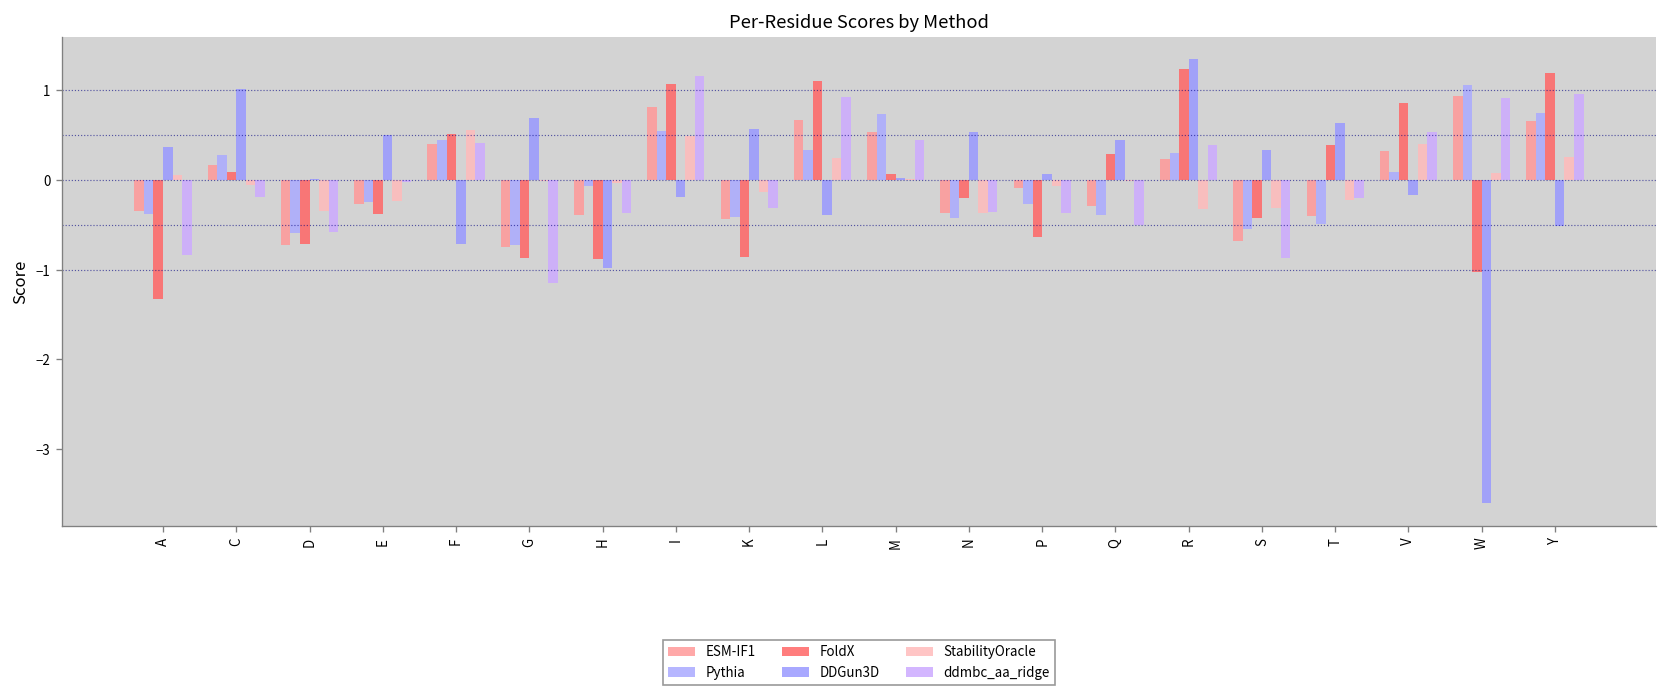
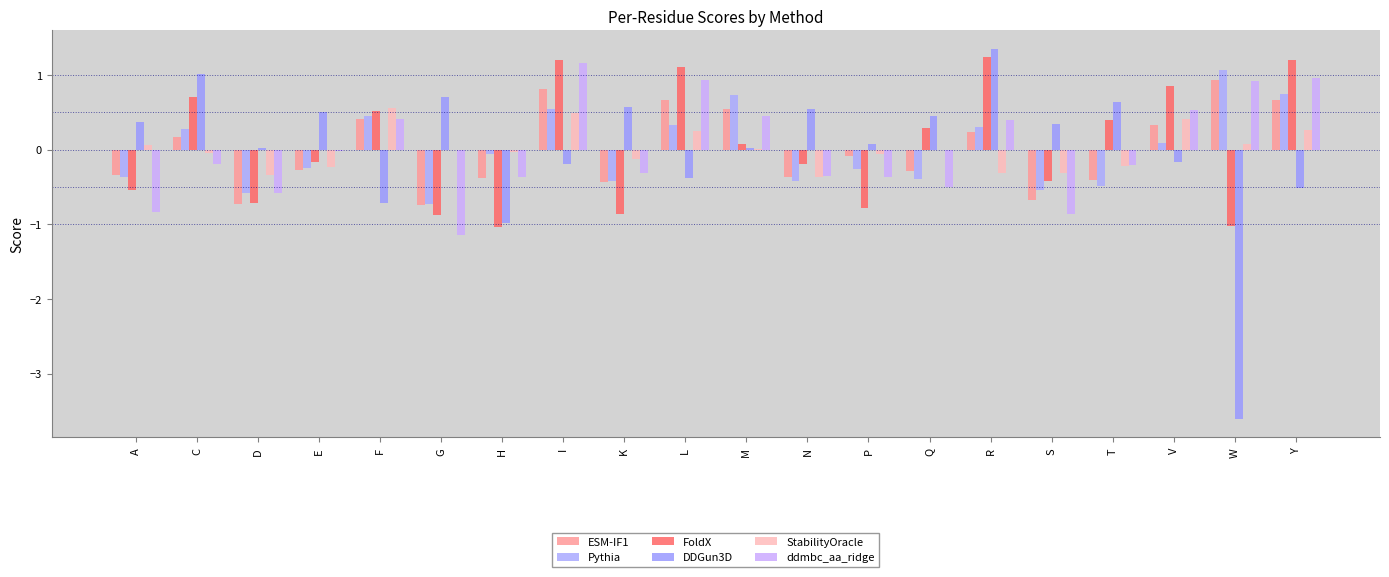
  {
    "FoldX": {
-     "A": -1.3,
-     "C": 0.1,
+     "A": -0.5,
+     "C": 0.7,
      "D": -0.7,
-     "E": -0.4,
+     "E": -0.2,
      "F": 0.5,
      "G": -0.9,
-     "H": -0.9,
-     "I": 1.1,
+     "H": -1.0,
+     "I": 1.2,
      "K": -0.9,
      "L": 1.1,
      "M": 0.1,
      "N": -0.2,
-     "P": -0.6,
+     "P": -0.8,
      "Q": 0.3,
      "R": 1.2,
      "S": -0.4,
      "T": 0.4,
      "V": 0.9,
      "W": -1.0,
      "Y": 1.2
    }
  }
